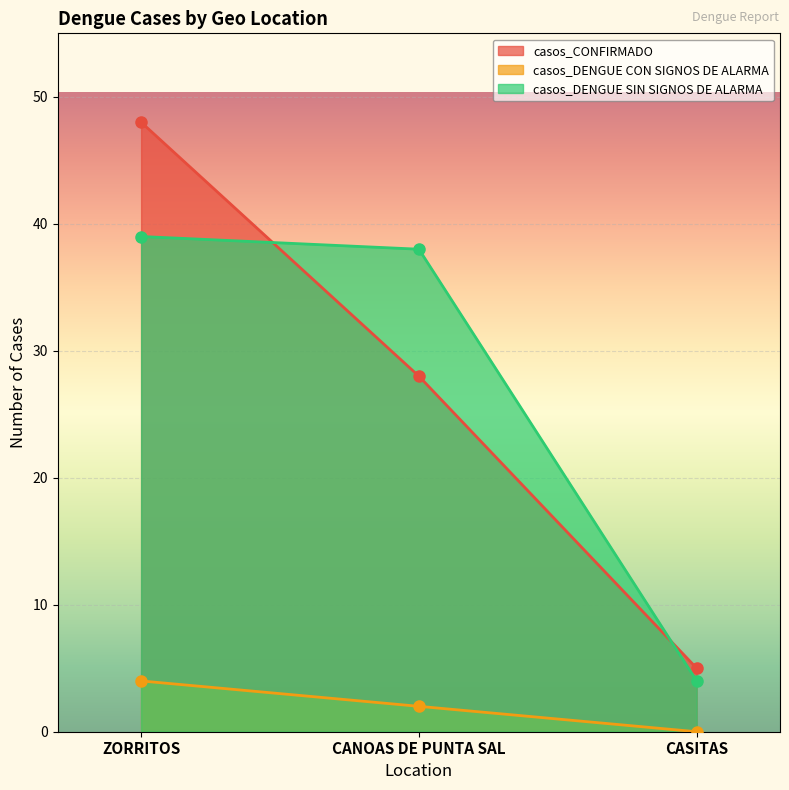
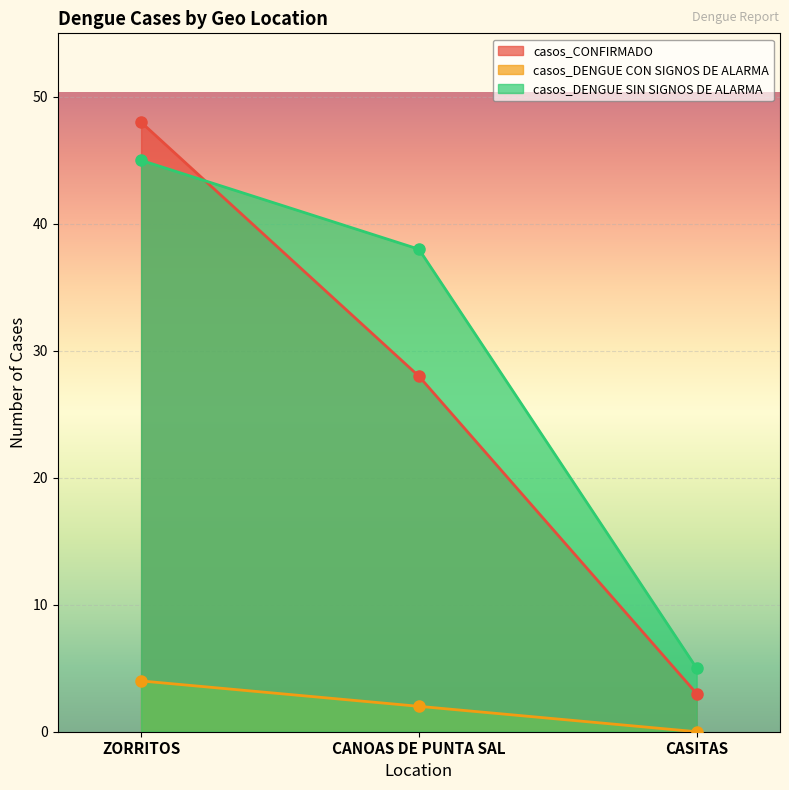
  {
    "casos_CONFIRMADO": {
      "ZORRITOS": 48,
      "CANOAS DE PUNTA SAL": 28,
-     "CASITAS": 5
+     "CASITAS": 3
    },
    "casos_DENGUE CON SIGNOS DE ALARMA": {
      "ZORRITOS": 4,
      "CANOAS DE PUNTA SAL": 2,
      "CASITAS": 0
    },
    "casos_DENGUE SIN SIGNOS DE ALARMA": {
-     "ZORRITOS": 39,
+     "ZORRITOS": 45,
      "CANOAS DE PUNTA SAL": 38,
-     "CASITAS": 4
+     "CASITAS": 5
    }
  }
